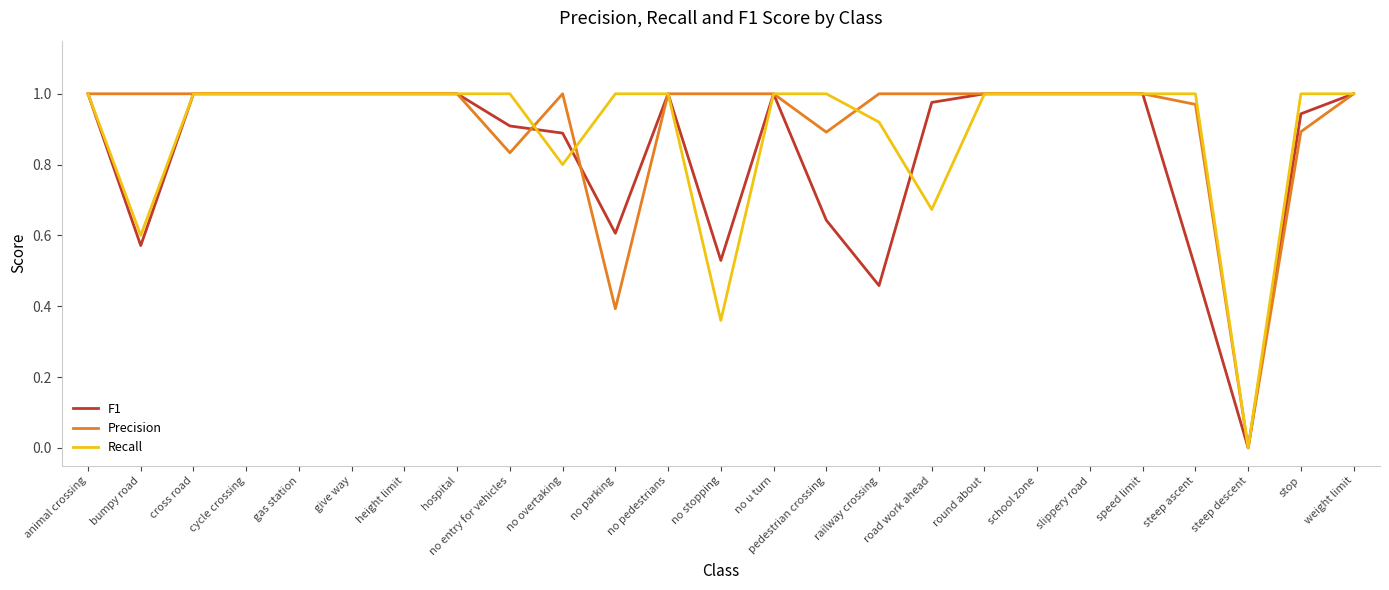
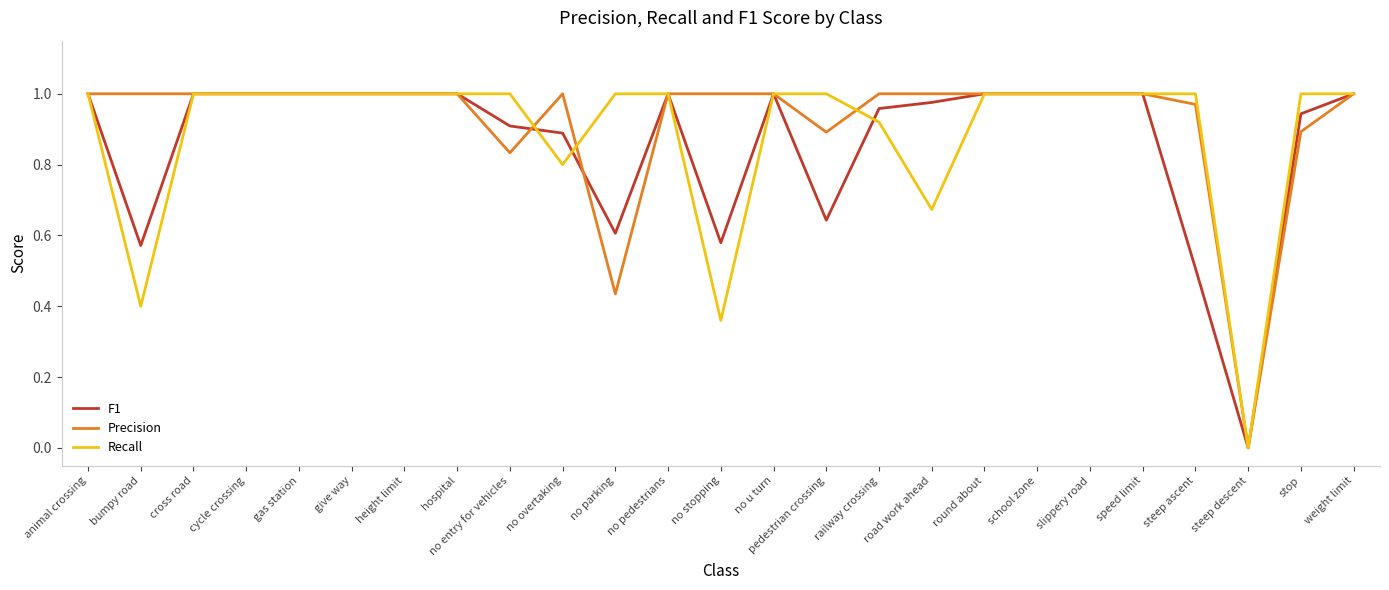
  {
    "F1": {
      "bumpy road": 0.57,
      "no entry for vehicles": 0.91,
      "no overtaking": 0.89,
      "no parking": 0.61,
-     "no stopping": 0.53,
+     "no stopping": 0.58,
      "pedestrian crossing": 0.64,
-     "railway crossing": 0.46,
+     "railway crossing": 0.96,
      "road work ahead": 0.98,
      "steep ascent": 0.51,
      "stop": 0.94
    },
    "Precision": {
      "bumpy road": 1.00,
      "no entry for vehicles": 0.83,
      "no overtaking": 1.00,
-     "no parking": 0.39,
+     "no parking": 0.43,
      "no stopping": 1.00,
      "pedestrian crossing": 0.89,
      "railway crossing": 1.00,
      "road work ahead": 1.00,
      "steep ascent": 0.97,
      "stop": 0.89
    },
    "Recall": {
-     "bumpy road": 0.6,
+     "bumpy road": 0.4,
      "no entry for vehicles": 1.0,
      "no overtaking": 0.8,
      "no parking": 1.0,
      "no stopping": 0.36,
      "pedestrian crossing": 1.0,
      "railway crossing": 0.92,
      "road work ahead": 0.67,
      "steep ascent": 1.0,
      "stop": 1.0
    }
  }
